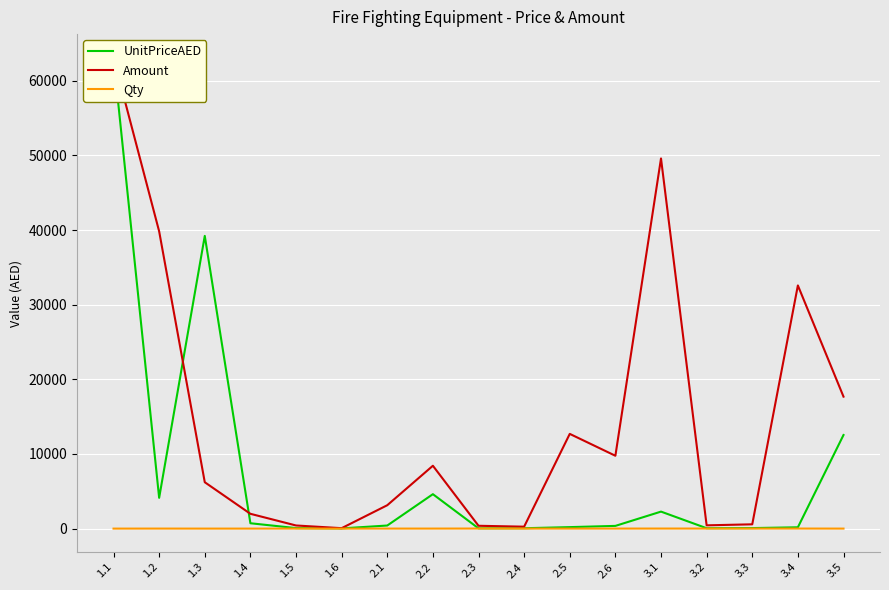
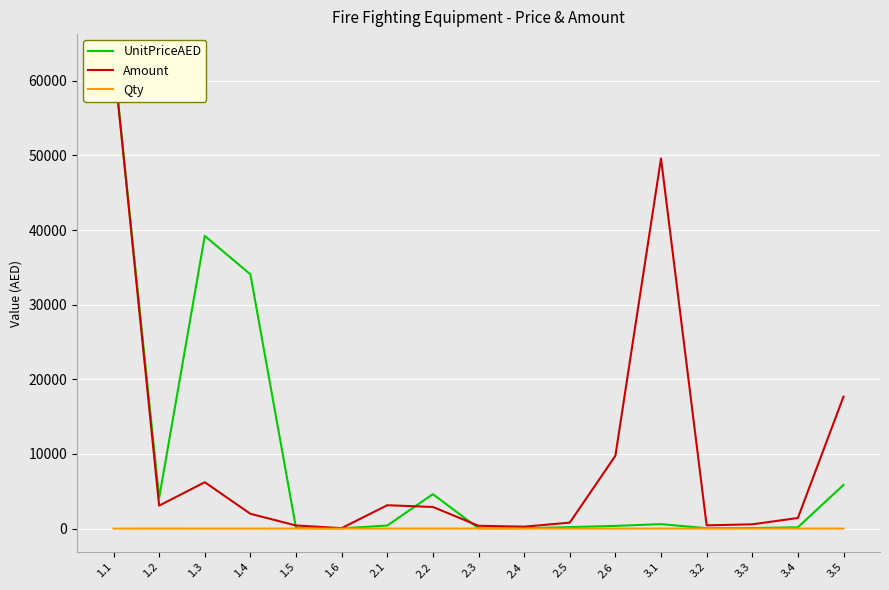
  {
    "UnitPriceAED": {
      "1.2": 4000,
      "1.3": 39000,
-     "1.4": 1000,
+     "1.4": 34000,
      "2.1": 0,
      "2.2": 5000,
      "2.6": 0,
-     "3.1": 2000,
-     "3.5": 13000
+     "3.1": 1000,
+     "3.5": 6000
    },
    "Amount": {
-     "1.2": 40000,
+     "1.2": 3000,
      "1.3": 6000,
      "1.4": 2000,
      "1.5": 0,
      "2.1": 3000,
-     "2.2": 8000,
-     "2.5": 13000,
+     "2.2": 3000,
+     "2.5": 1000,
      "2.6": 10000,
      "3.1": 50000,
      "3.2": 0,
      "3.3": 1000,
-     "3.4": 33000,
+     "3.4": 1000,
      "3.5": 18000
    },
    "Qty": {
      "1.1": 0,
      "1.2": 0,
      "1.3": 0,
      "1.4": 0,
      "2.1": 0,
      "2.2": 0,
      "2.6": 0,
      "3.1": 0,
      "3.5": 0
    }
  }
